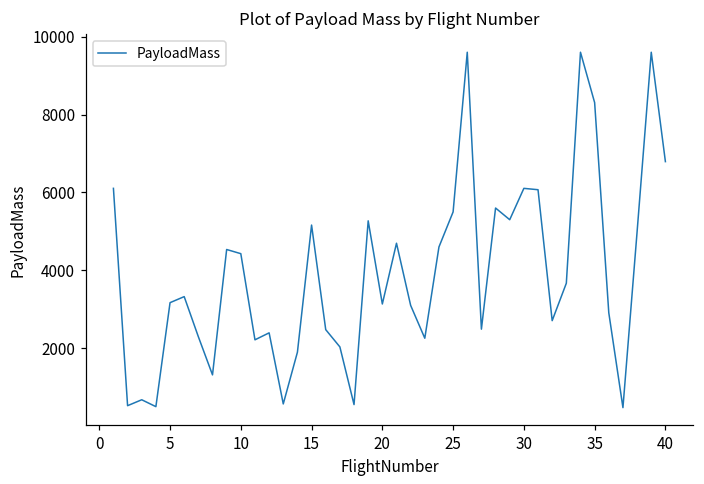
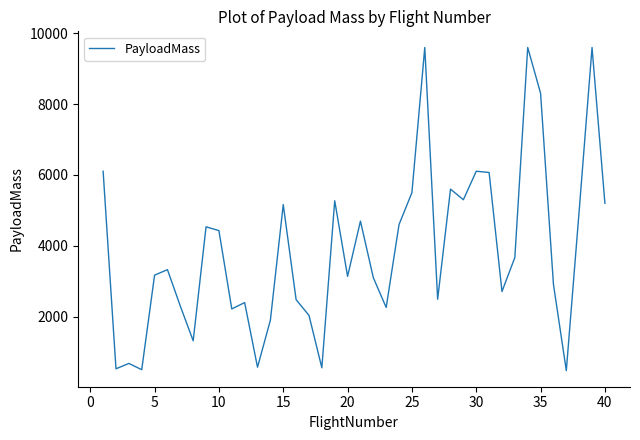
  {
    "5": 3200,
    "10": 4400,
    "15": 5200,
    "20": 3100,
    "25": 5500,
    "30": 6100,
    "35": 8300,
-   "40": 6800
+   "40": 5200
  }
